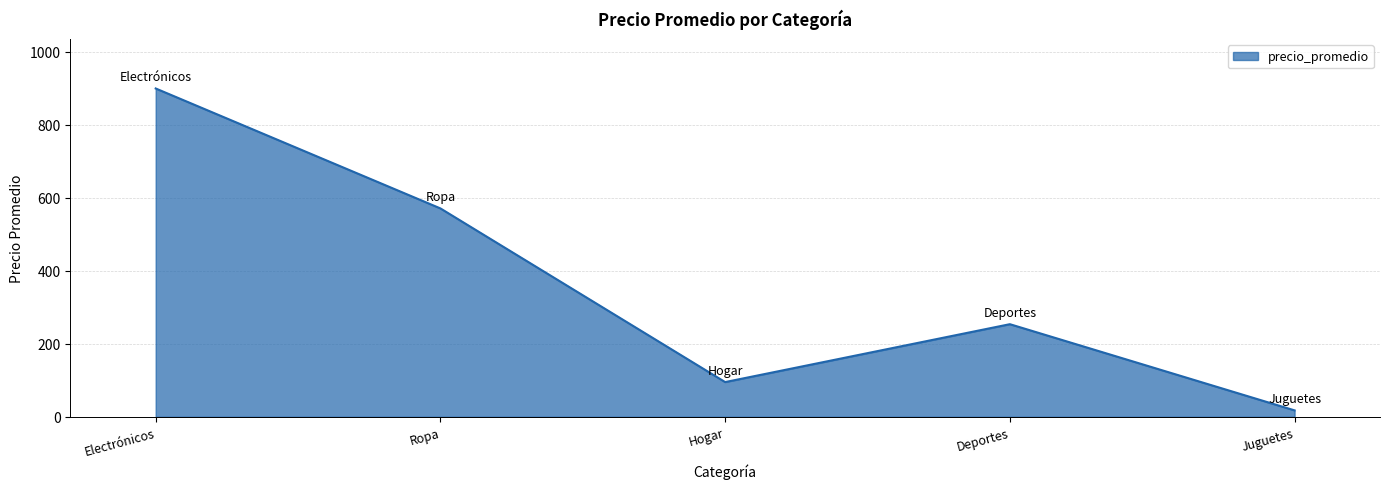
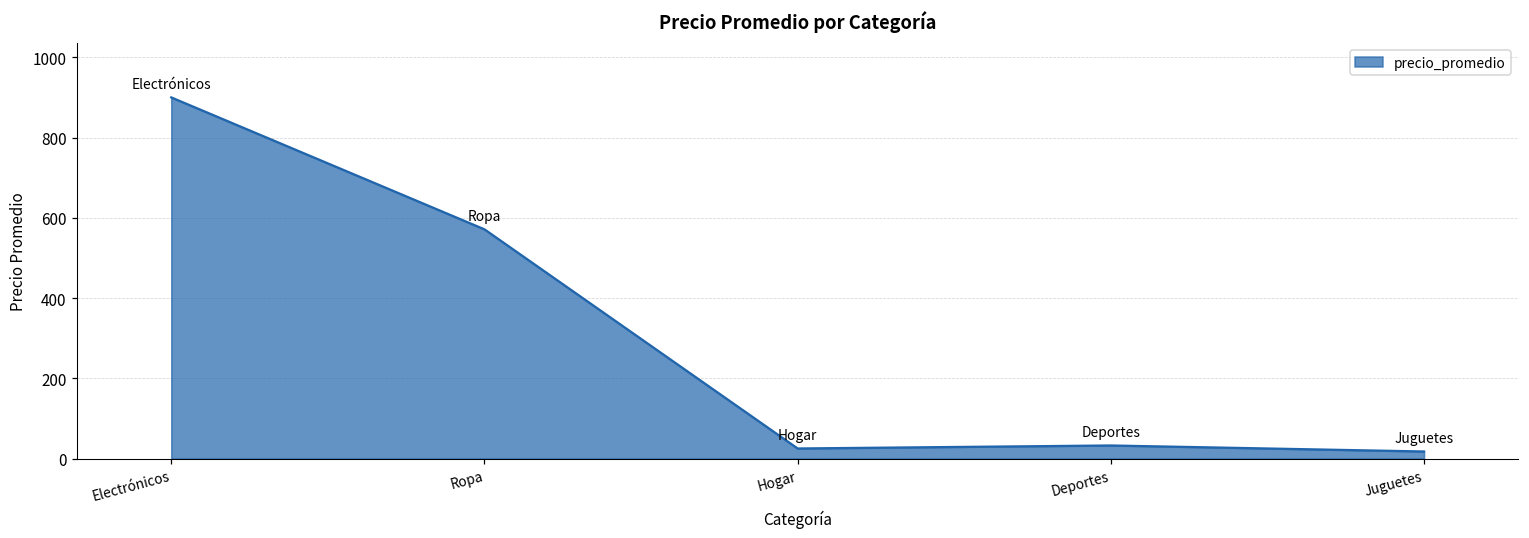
  {
    "Electrónicos": 900,
    "Ropa": 570,
-   "Hogar": 100,
-   "Deportes": 250,
+   "Hogar": 30,
+   "Deportes": 30,
    "Juguetes": 20
  }
